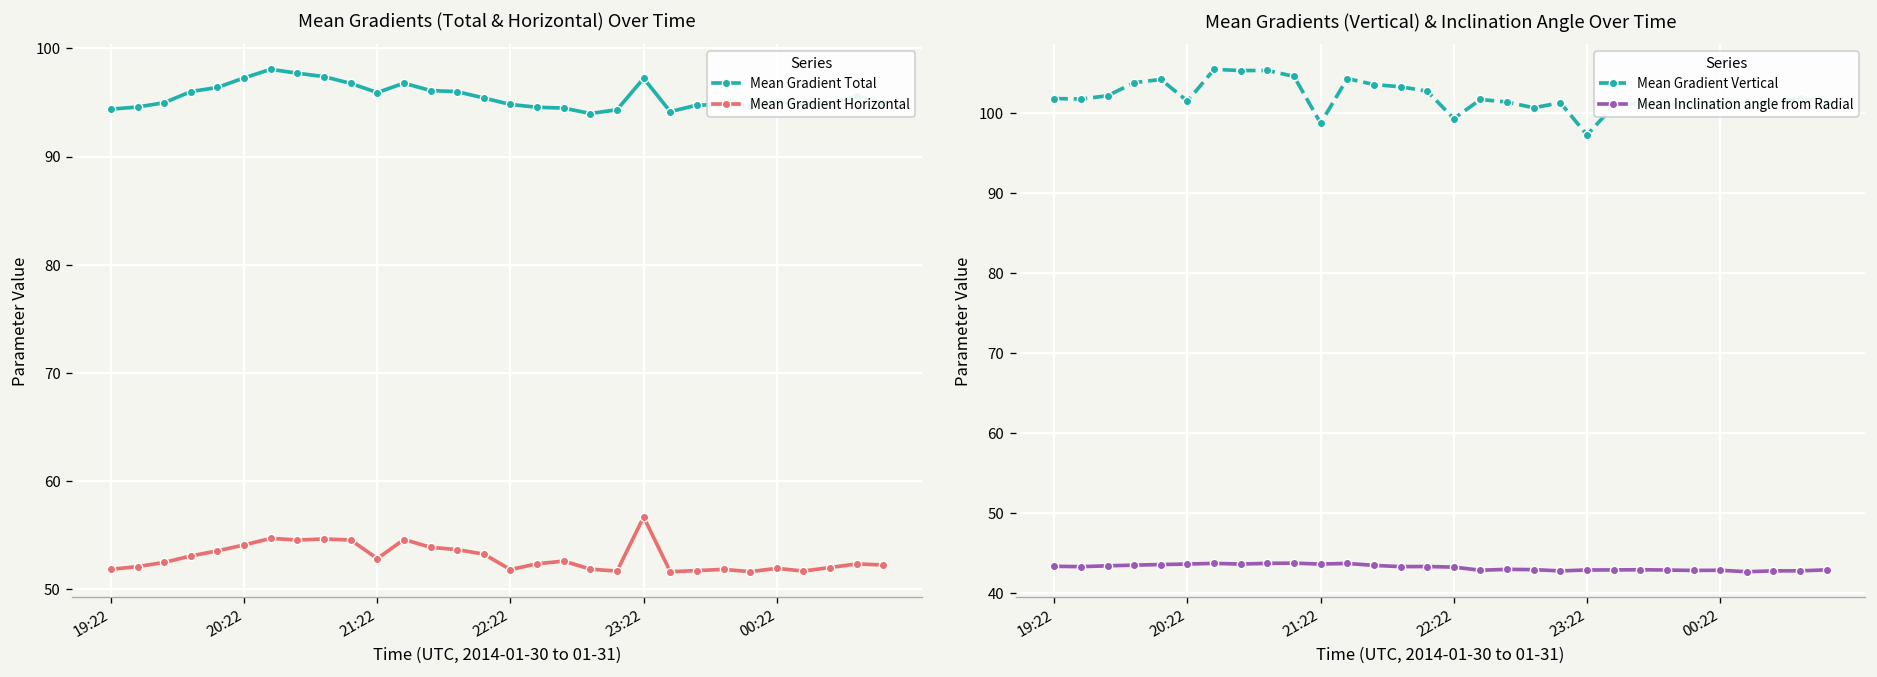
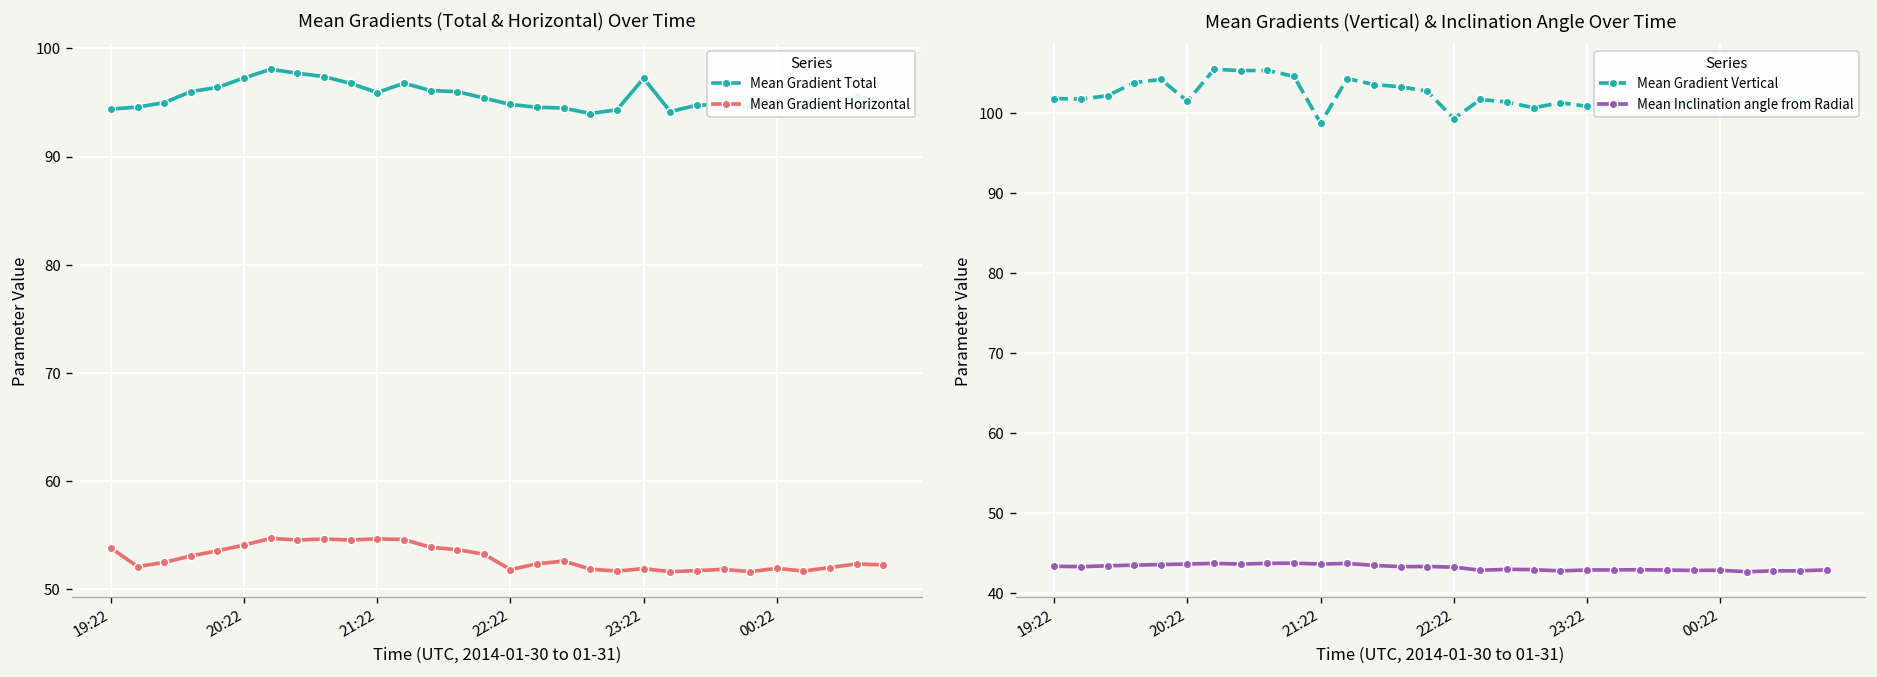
  {
    "Mean Gradients (Total & Horizontal) Over Time": {
      "Mean Gradient Total": {
        "19:22": 94,
        "20:22": 97,
        "21:22": 96,
        "22:22": 95,
        "23:22": 97
      },
      "Mean Gradient Horizontal": {
-       "19:22": 52,
+       "19:22": 54,
        "20:22": 54,
-       "21:22": 53,
+       "21:22": 55,
        "22:22": 52,
-       "23:22": 57,
+       "23:22": 52,
        "00:22": 52
      }
    },
    "Mean Gradients (Vertical) & Inclination Angle Over Time": {
      "Mean Gradient Vertical": {
        "19:22": 102,
        "20:22": 102,
        "21:22": 99,
        "22:22": 99,
-       "23:22": 97
+       "23:22": 101
      },
      "Mean Inclination angle from Radial": {
        "19:22": 43,
        "20:22": 44,
        "21:22": 44,
        "22:22": 43,
        "23:22": 43,
        "00:22": 43
      }
    }
  }
